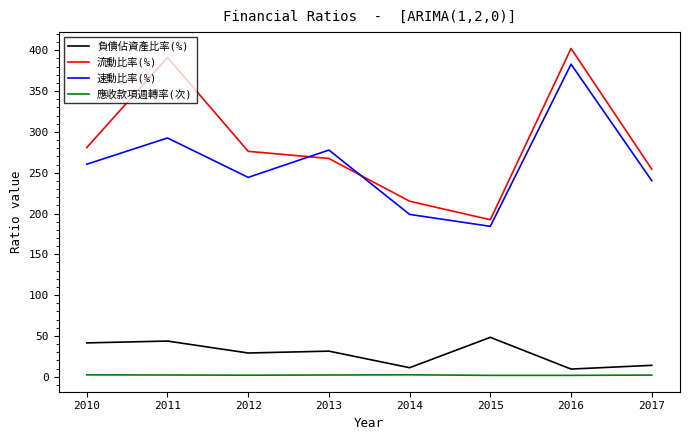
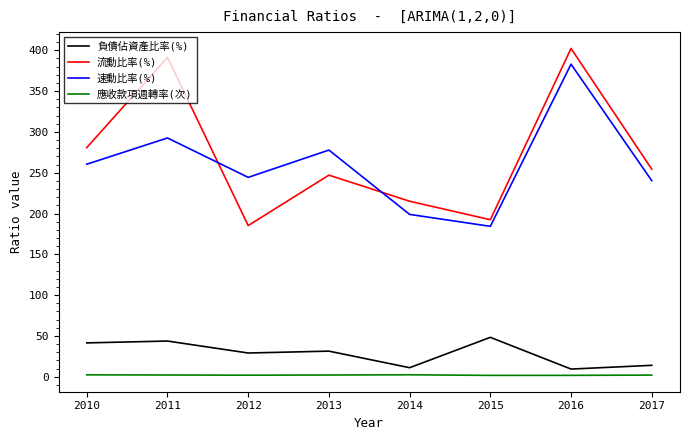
  {
    "負債佔資產比率(%)": {
      "2010": 40,
      "2011": 40,
      "2012": 30,
      "2013": 30,
      "2014": 10,
      "2015": 50,
      "2016": 10,
      "2017": 10
    },
    "流動比率(%)": {
      "2010": 280,
-     "2012": 280,
-     "2013": 270,
+     "2012": 190,
+     "2013": 250,
      "2014": 220,
      "2015": 190,
      "2016": 400,
      "2017": 250
    },
    "速動比率(%)": {
      "2010": 260,
      "2011": 290,
      "2012": 240,
      "2013": 280,
      "2014": 200,
      "2015": 180,
      "2016": 380,
      "2017": 240
    },
    "應收款項週轉率(次)": {
      "2010": 0,
      "2011": 0,
      "2012": 0,
      "2013": 0,
      "2014": 0,
      "2015": 0,
      "2016": 0,
      "2017": 0
    }
  }
